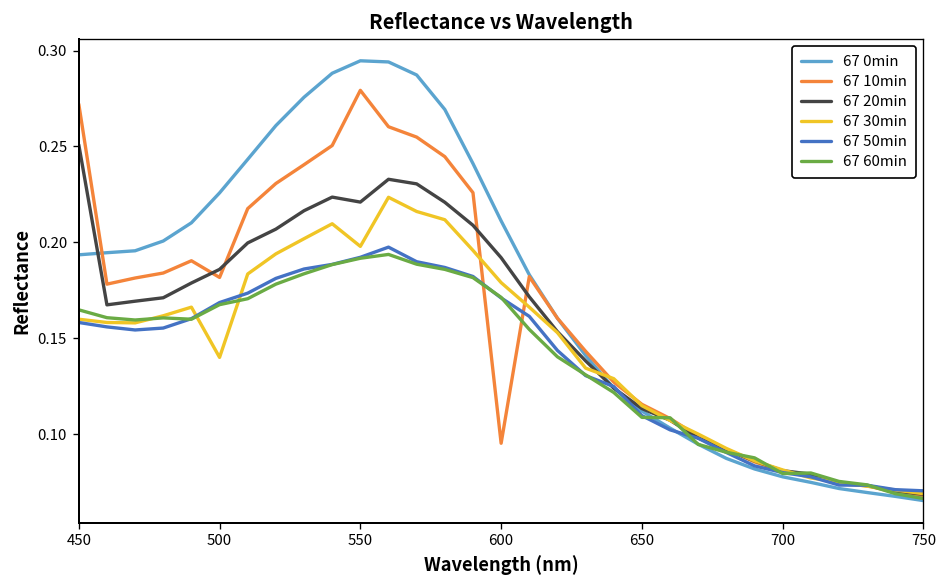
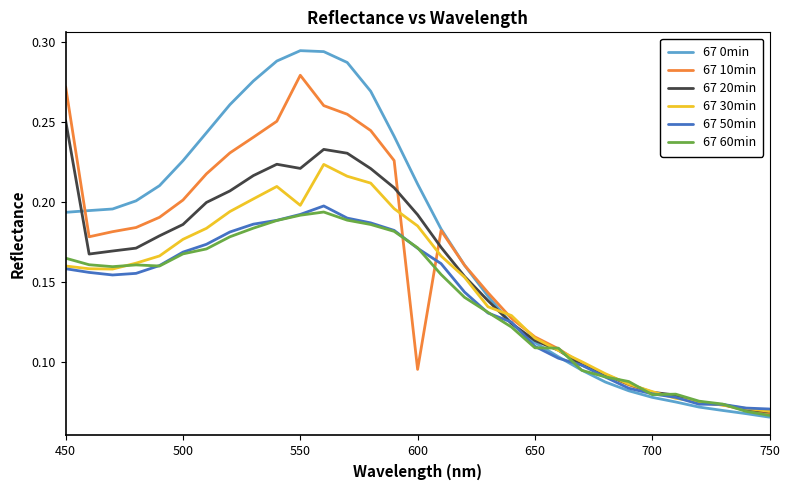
  {
    "67 10min": {
      "450": 0.272,
-     "500": 0.182,
+     "500": 0.201,
      "550": 0.279,
      "600": 0.095
    },
    "67 20min": {
      "450": 0.251,
      "500": 0.186,
      "550": 0.221,
      "600": 0.192
    },
    "67 30min": {
      "450": 0.160,
-     "500": 0.140,
+     "500": 0.177,
      "550": 0.198,
-     "600": 0.179
+     "600": 0.185
    },
    "67 60min": {
      "450": 0.165
    }
  }
